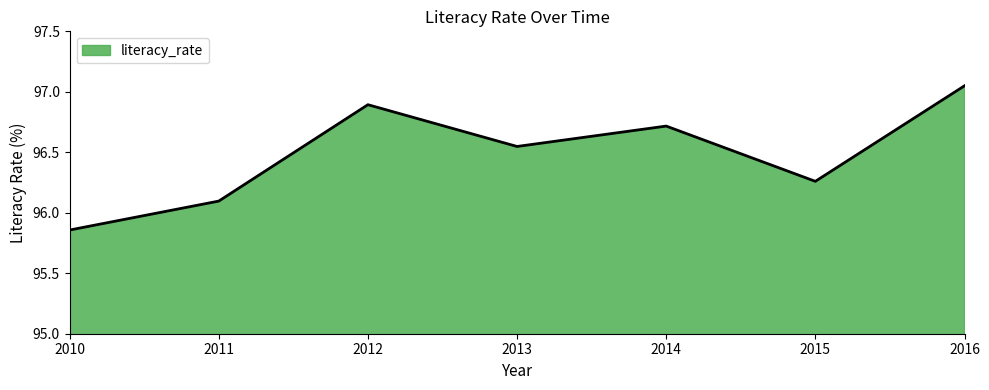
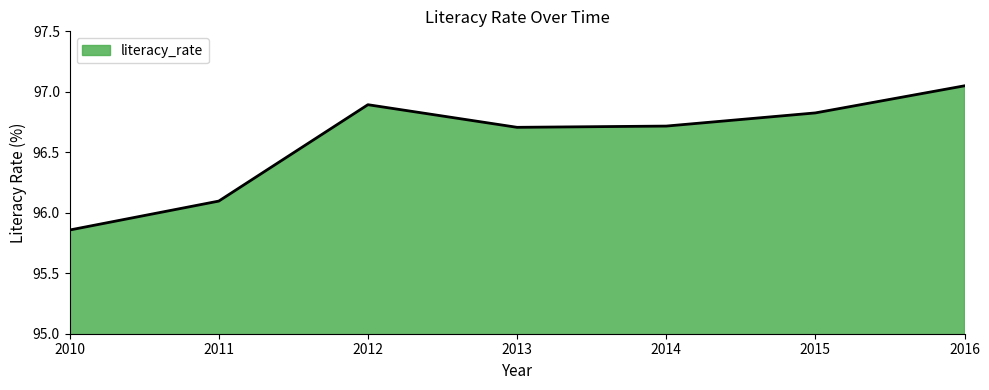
  {
    "2010": 95.86,
    "2011": 96.10,
    "2012": 96.89,
-   "2013": 96.55,
+   "2013": 96.71,
    "2014": 96.72,
-   "2015": 96.26,
+   "2015": 96.83,
    "2016": 97.05
  }
